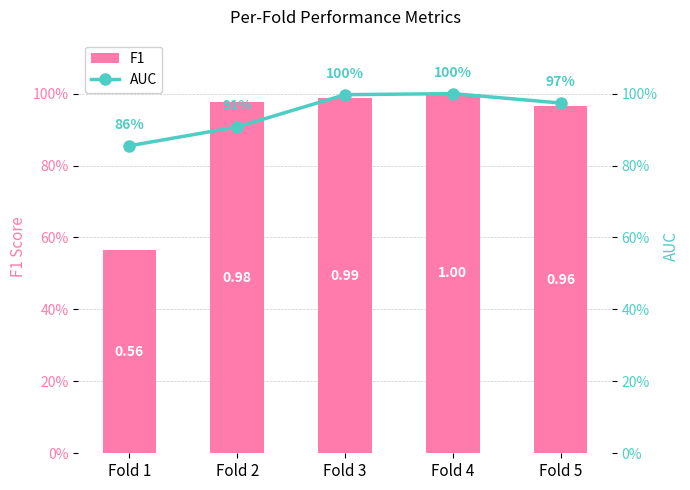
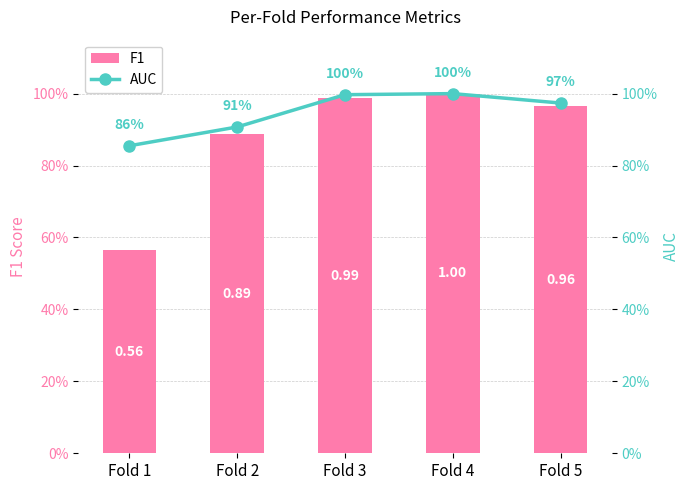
  {
    "F1": {
      "Fold 1": "0.56",
-     "Fold 2": "0.98",
+     "Fold 2": "0.89",
      "Fold 3": "0.99",
      "Fold 4": "100%",
      "Fold 5": "0.96"
    },
    "AUC": {
      "Fold 1": "86%",
      "Fold 2": "91%",
      "Fold 3": "100%",
      "Fold 4": "100%",
      "Fold 5": "97%"
    }
  }
